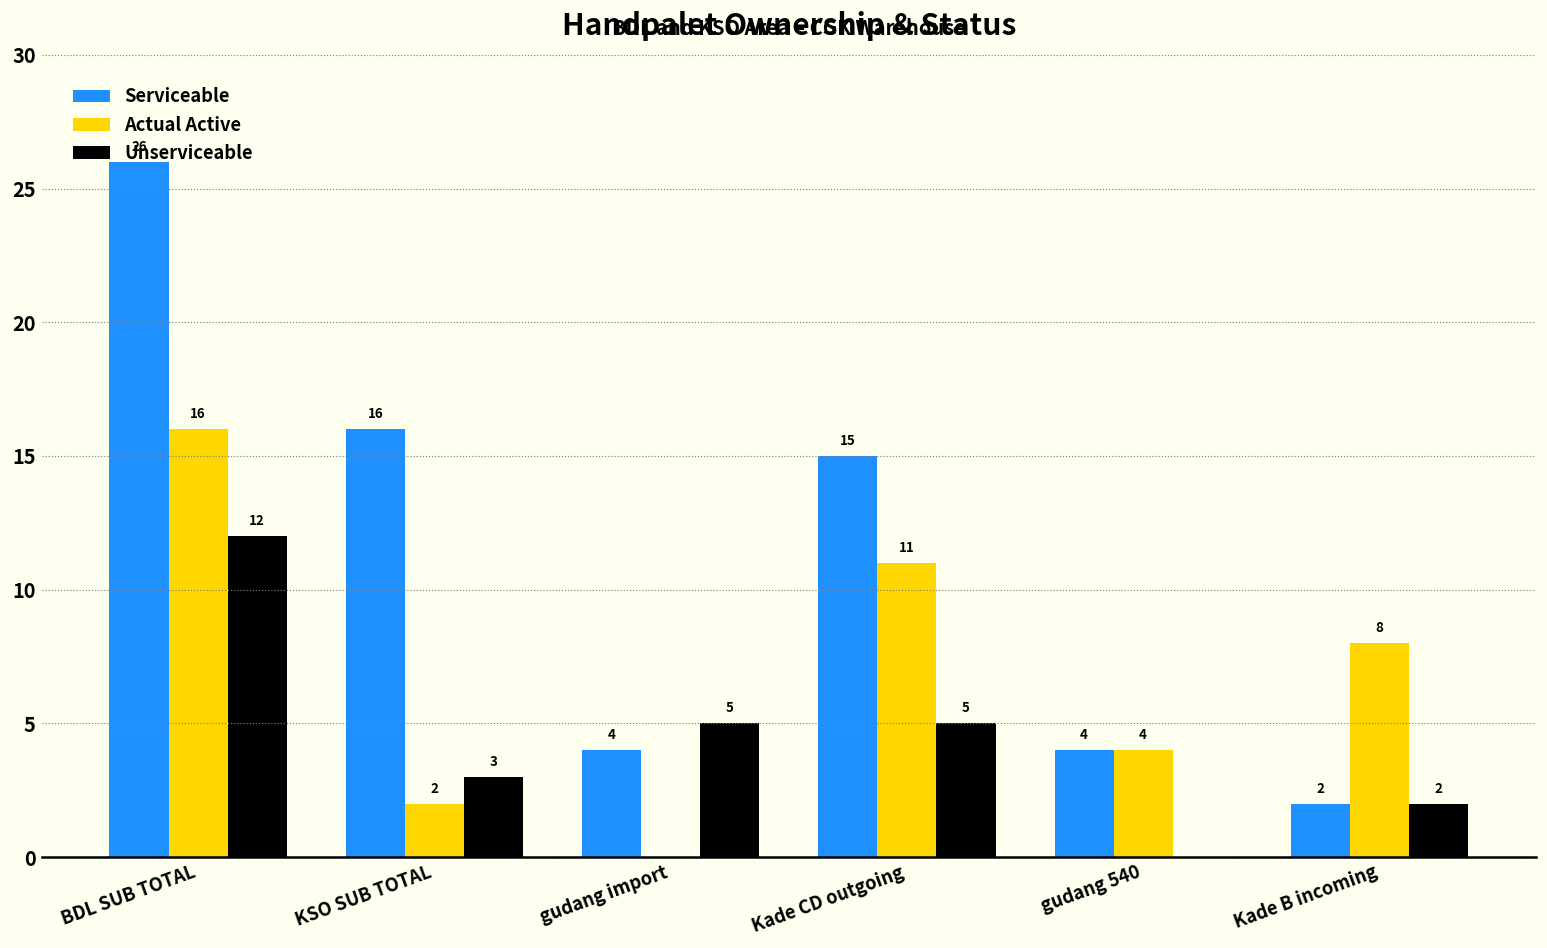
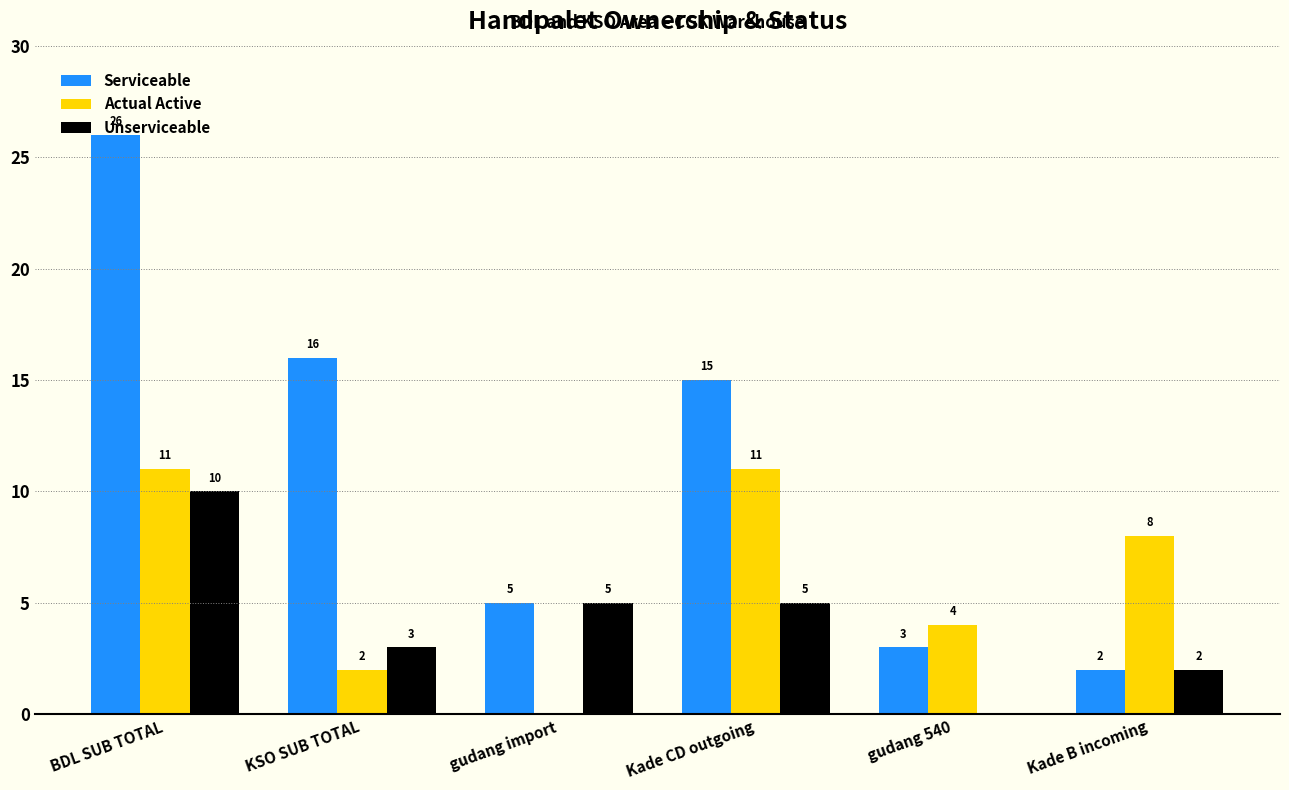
  {
    "Serviceable": {
      "BDL SUB TOTAL": 26,
      "KSO SUB TOTAL": 16,
-     "gudang import": 4,
+     "gudang import": 5,
      "Kade CD outgoing": 15,
-     "gudang 540": 4,
+     "gudang 540": 3,
      "Kade B incoming": 2
    },
    "Actual Active": {
-     "BDL SUB TOTAL": 16,
+     "BDL SUB TOTAL": 11,
      "KSO SUB TOTAL": 2,
      "Kade CD outgoing": 11,
      "gudang 540": 4,
      "Kade B incoming": 8
    },
    "Unserviceable": {
-     "BDL SUB TOTAL": 12,
+     "BDL SUB TOTAL": 10,
      "KSO SUB TOTAL": 3,
      "gudang import": 5,
      "Kade CD outgoing": 5,
      "Kade B incoming": 2
    }
  }
